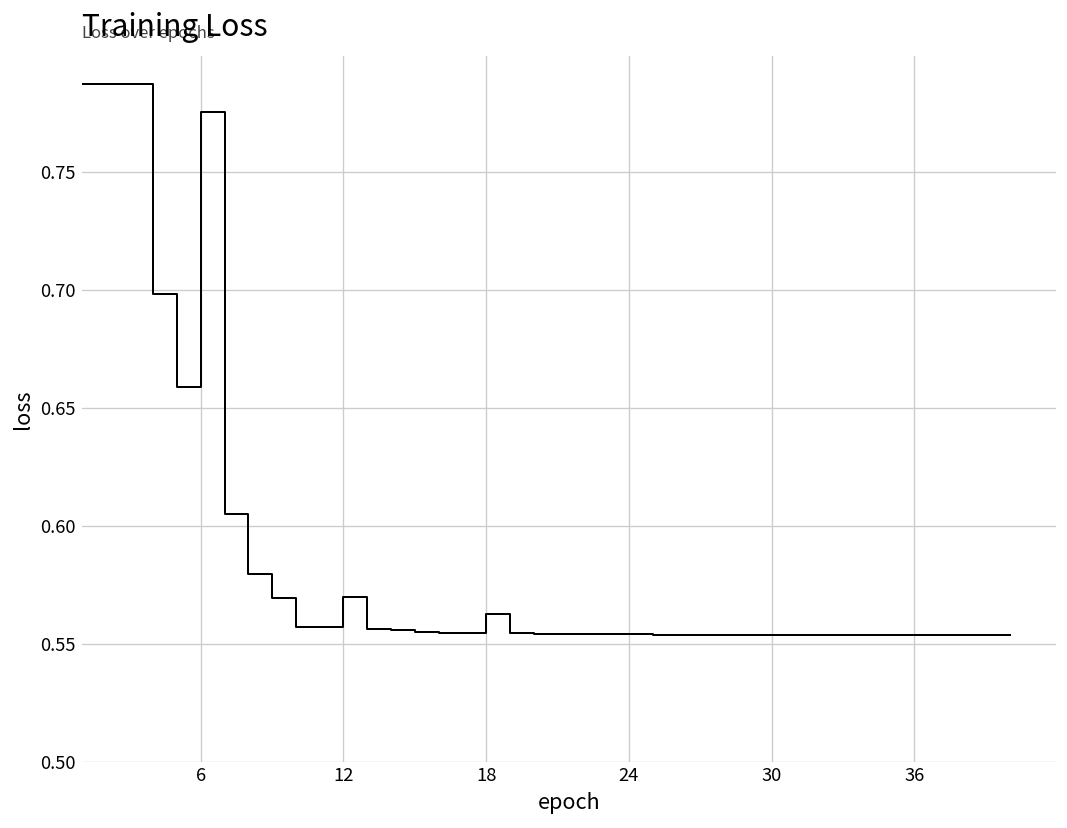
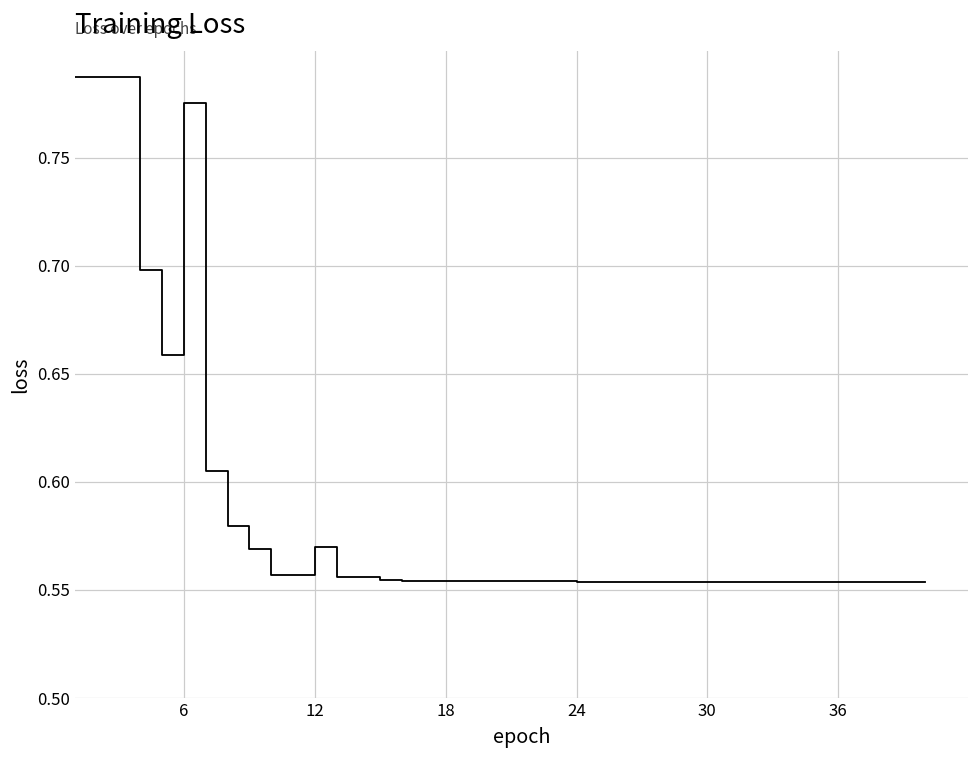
  {
    "6": 0.775,
    "12": 0.570,
-   "18": 0.563,
+   "18": 0.554,
    "24": 0.554,
    "30": 0.554,
    "36": 0.554
  }
